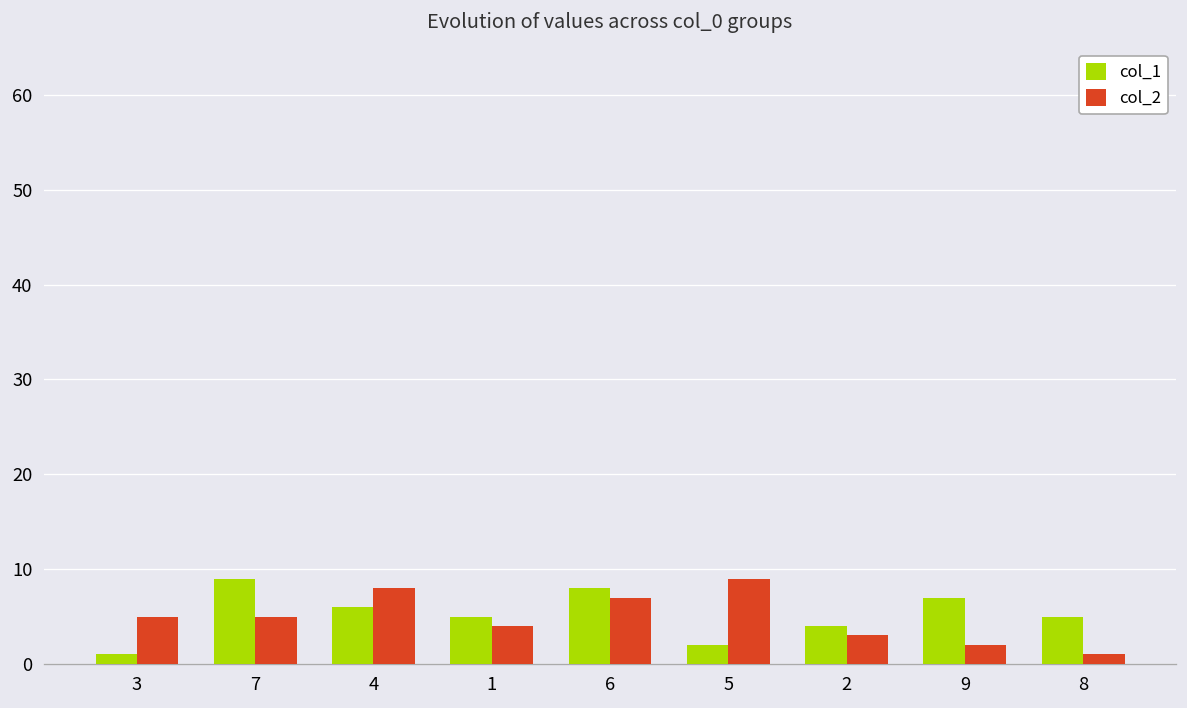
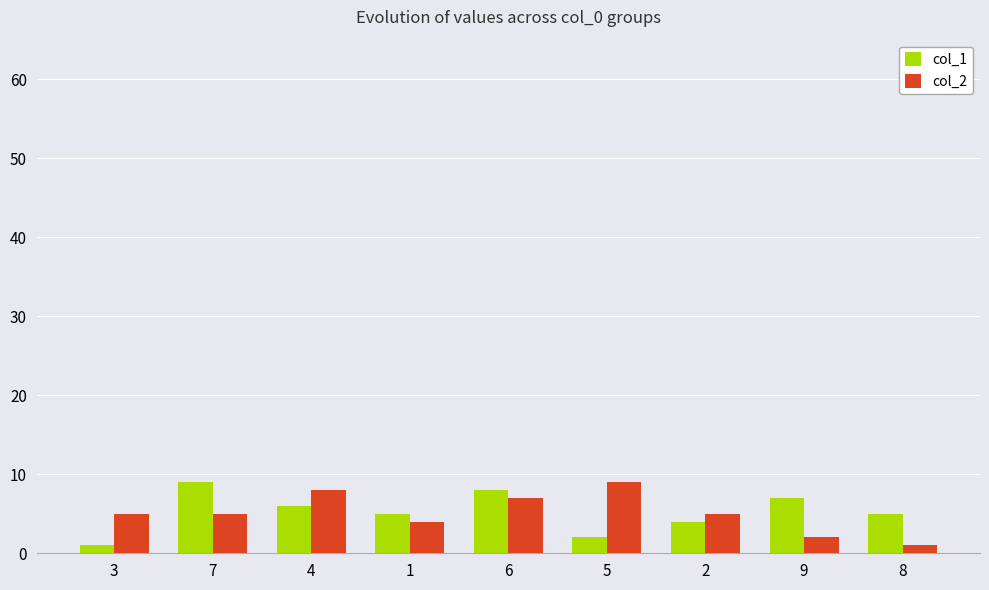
  {
    "col_1": {
      "3": 1,
      "7": 9,
      "4": 6,
      "1": 5,
      "6": 8,
      "5": 2,
      "2": 4,
      "9": 7,
      "8": 5
    },
    "col_2": {
      "3": 5,
      "7": 5,
      "4": 8,
      "1": 4,
      "6": 7,
      "5": 9,
-     "2": 3,
+     "2": 5,
      "9": 2,
      "8": 1
    }
  }
